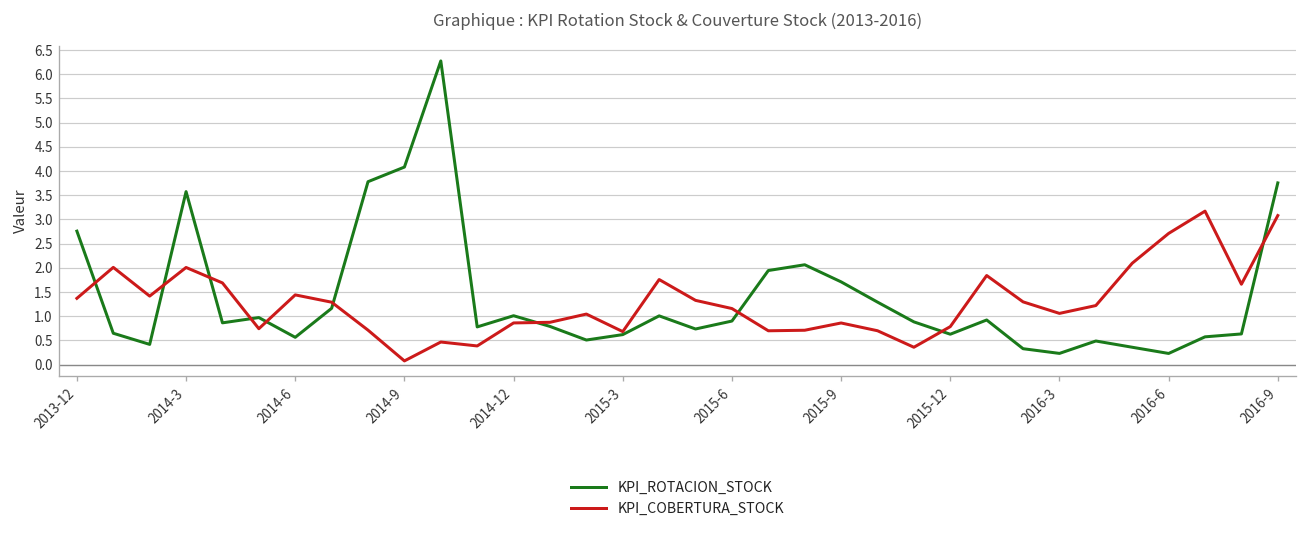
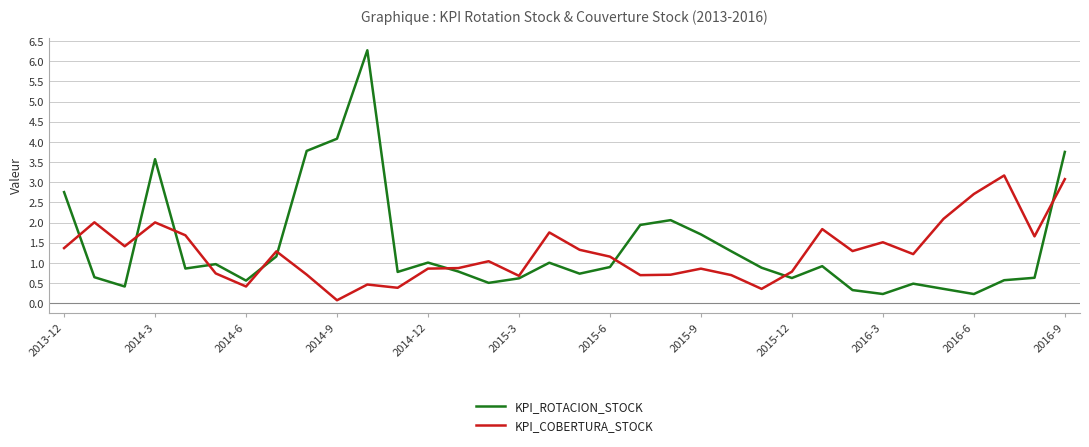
  {
    "KPI_ROTACION_STOCK": {
      "2013-12": 2.8,
      "2014-3": 3.6,
      "2014-6": 0.6,
      "2014-9": 4.1,
      "2014-12": 1.0,
      "2015-6": 0.9,
      "2015-9": 1.7,
      "2015-12": 0.6,
      "2016-3": 0.2,
      "2016-6": 0.2,
      "2016-9": 3.8
    },
    "KPI_COBERTURA_STOCK": {
      "2013-12": 1.4,
      "2014-3": 2.0,
-     "2014-6": 1.4,
+     "2014-6": 0.4,
      "2014-9": 0.1,
      "2014-12": 0.9,
      "2015-6": 1.2,
      "2015-9": 0.9,
      "2015-12": 0.8,
-     "2016-3": 1.1,
+     "2016-3": 1.5,
      "2016-6": 2.7,
      "2016-9": 3.1
    }
  }
